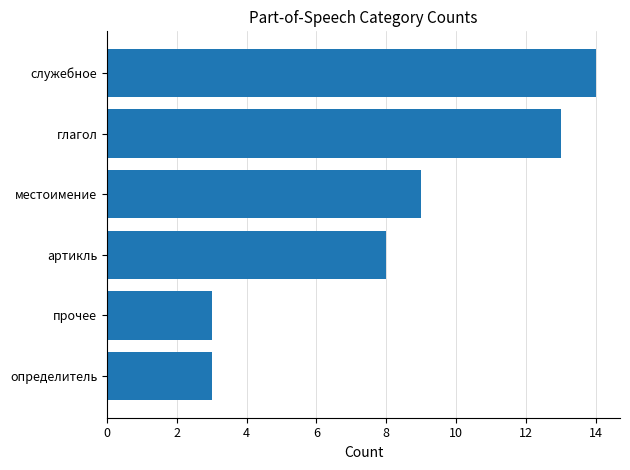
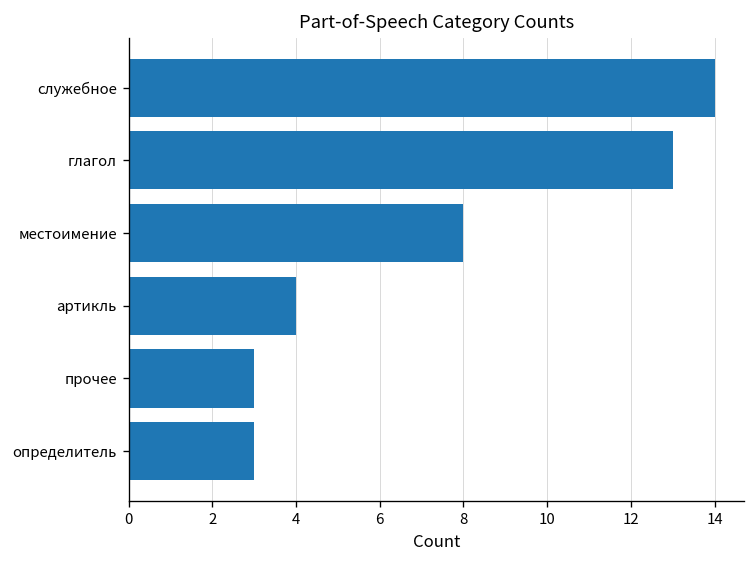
  {
    "служебное": 14,
    "глагол": 13,
-   "местоимение": 9,
-   "артикль": 8,
+   "местоимение": 8,
+   "артикль": 4,
    "прочее": 3,
    "определитель": 3
  }
